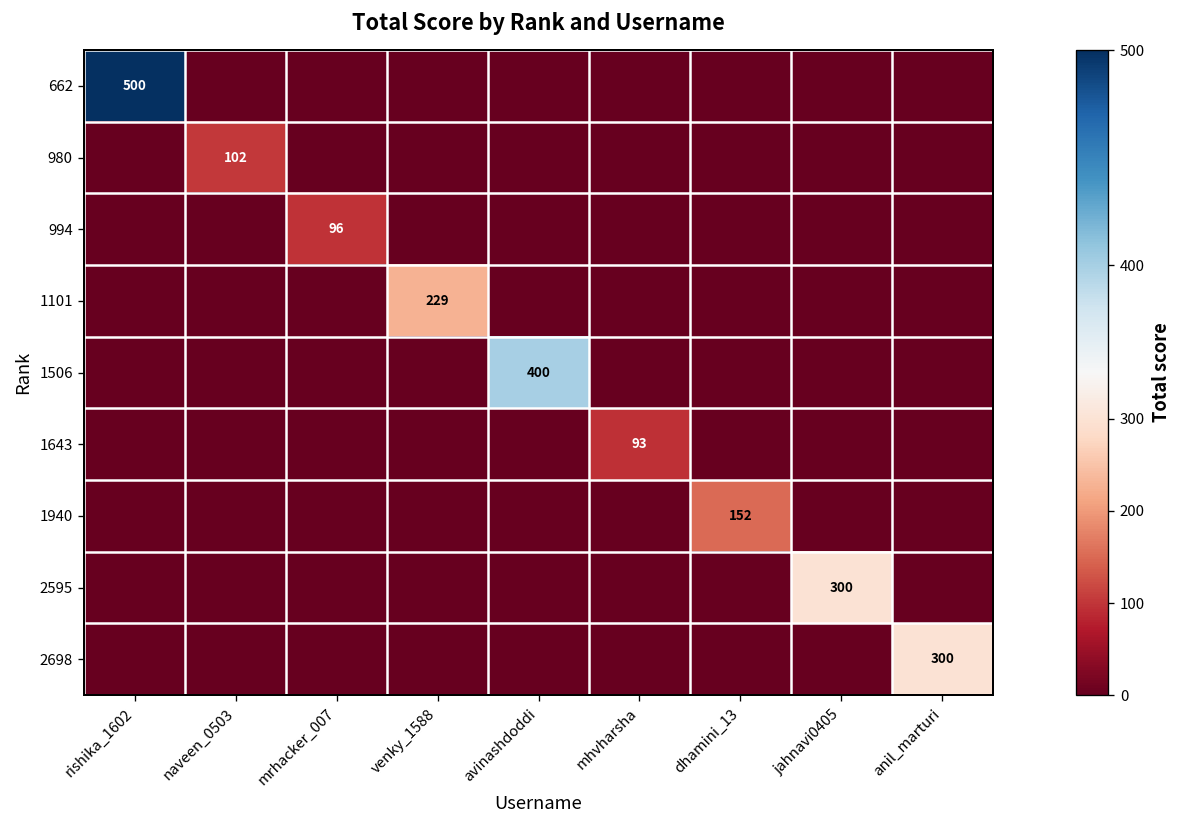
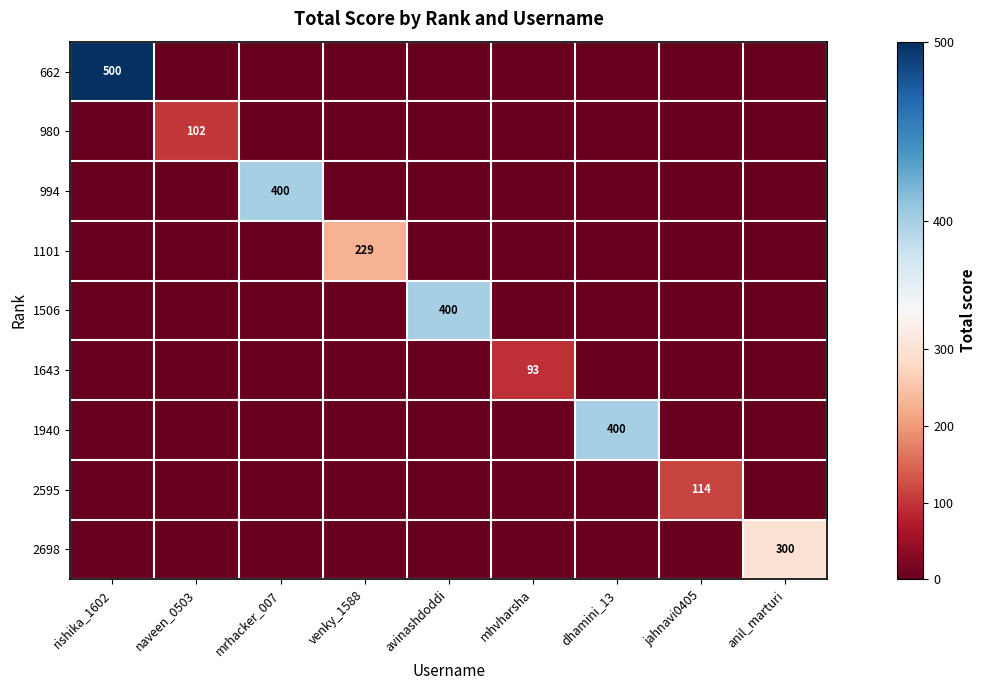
  {
    "662": {
      "rishika_1602": 500
    },
    "980": {
      "naveen_0503": 102
    },
    "994": {
-     "mrhacker_007": 96
+     "mrhacker_007": 400
    },
    "1101": {
      "venky_1588": 229
    },
    "1506": {
      "avinashdoddi": 400
    },
    "1643": {
      "mhvharsha": 93
    },
    "1940": {
-     "dhamini_13": 152
+     "dhamini_13": 400
    },
    "2595": {
-     "jahnavi0405": 300
+     "jahnavi0405": 114
    },
    "2698": {
      "anil_marturi": 300
    }
  }
